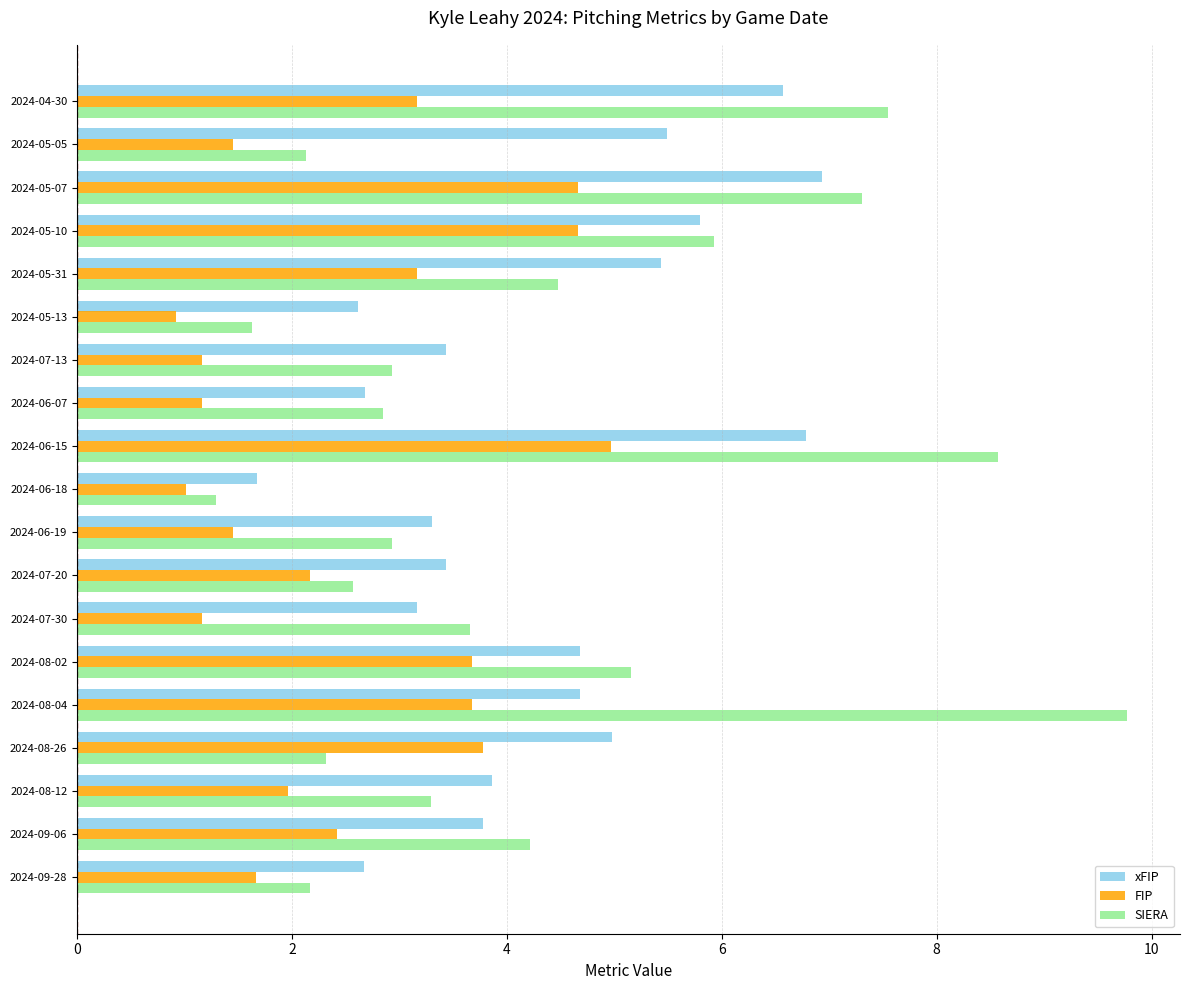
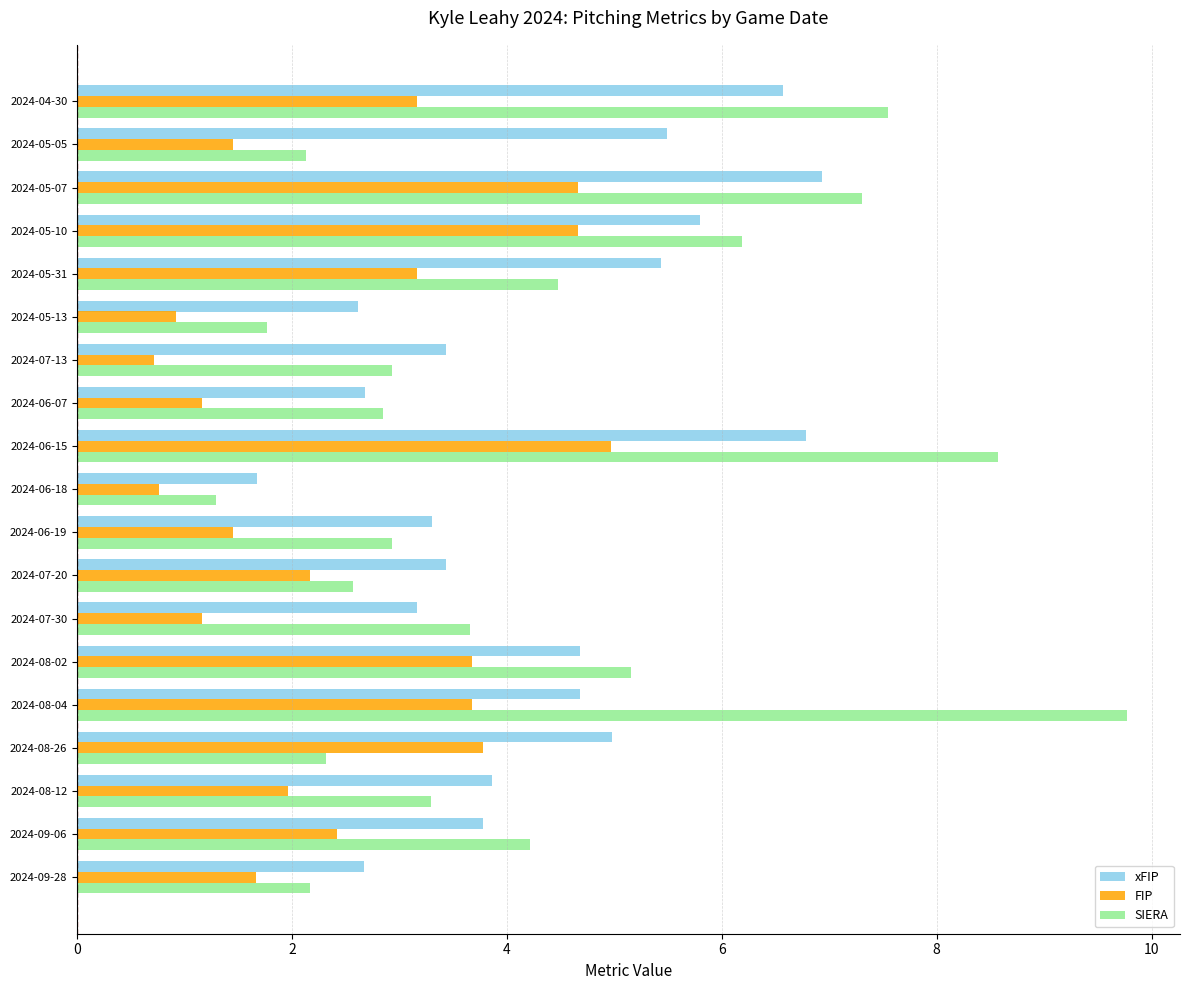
  {
    "xFIP": {
      "2024-04-30": 6.57,
      "2024-05-05": 5.49,
      "2024-05-07": 6.93,
      "2024-05-10": 5.80,
      "2024-05-31": 5.43,
      "2024-05-13": 2.62,
      "2024-07-13": 3.43,
      "2024-06-07": 2.68,
      "2024-06-15": 6.78,
      "2024-06-18": 1.67,
      "2024-06-19": 3.30,
      "2024-07-20": 3.43,
      "2024-07-30": 3.17,
      "2024-08-02": 4.68,
      "2024-08-04": 4.68,
      "2024-08-26": 4.98,
      "2024-08-12": 3.86,
      "2024-09-06": 3.78,
      "2024-09-28": 2.67
    },
    "FIP": {
      "2024-04-30": 3.17,
      "2024-05-05": 1.45,
      "2024-05-07": 4.67,
      "2024-05-10": 4.67,
      "2024-05-31": 3.17,
      "2024-05-13": 0.92,
-     "2024-07-13": 1.17,
+     "2024-07-13": 0.72,
      "2024-06-07": 1.17,
      "2024-06-15": 4.97,
-     "2024-06-18": 1.02,
+     "2024-06-18": 0.77,
      "2024-06-19": 1.45,
      "2024-07-20": 2.17,
      "2024-07-30": 1.17,
      "2024-08-02": 3.68,
      "2024-08-04": 3.68,
      "2024-08-26": 3.78,
      "2024-08-12": 1.97,
      "2024-09-06": 2.42,
      "2024-09-28": 1.67
    },
    "SIERA": {
      "2024-04-30": 7.55,
      "2024-05-05": 2.13,
      "2024-05-07": 7.31,
-     "2024-05-10": 5.93,
+     "2024-05-10": 6.19,
      "2024-05-31": 4.47,
-     "2024-05-13": 1.62,
+     "2024-05-13": 1.77,
      "2024-07-13": 2.93,
      "2024-06-07": 2.85,
      "2024-06-15": 8.57,
      "2024-06-18": 1.29,
      "2024-06-19": 2.93,
      "2024-07-20": 2.57,
      "2024-07-30": 3.66,
      "2024-08-02": 5.15,
      "2024-08-04": 9.78,
      "2024-08-26": 2.32,
      "2024-08-12": 3.30,
      "2024-09-06": 4.21,
      "2024-09-28": 2.17
    }
  }
